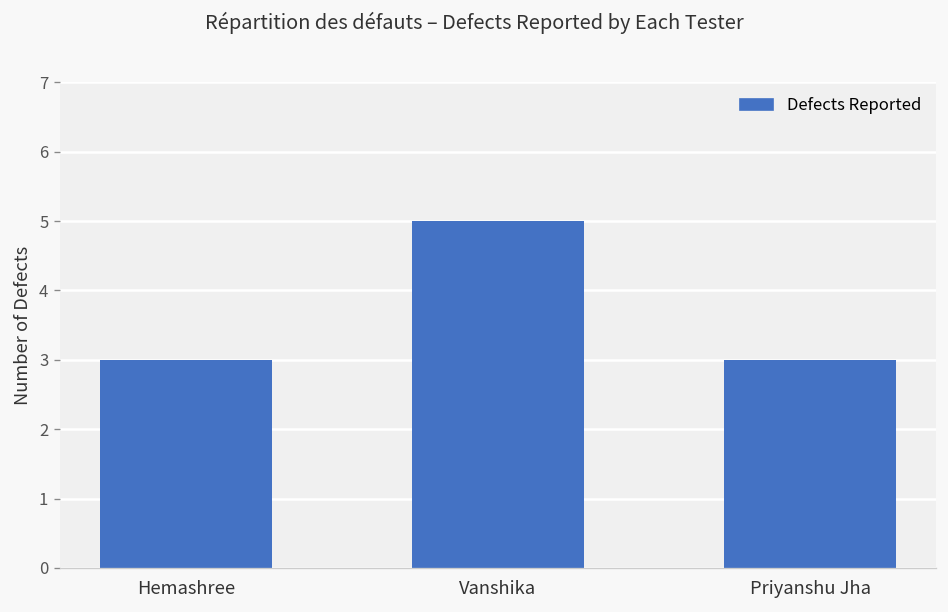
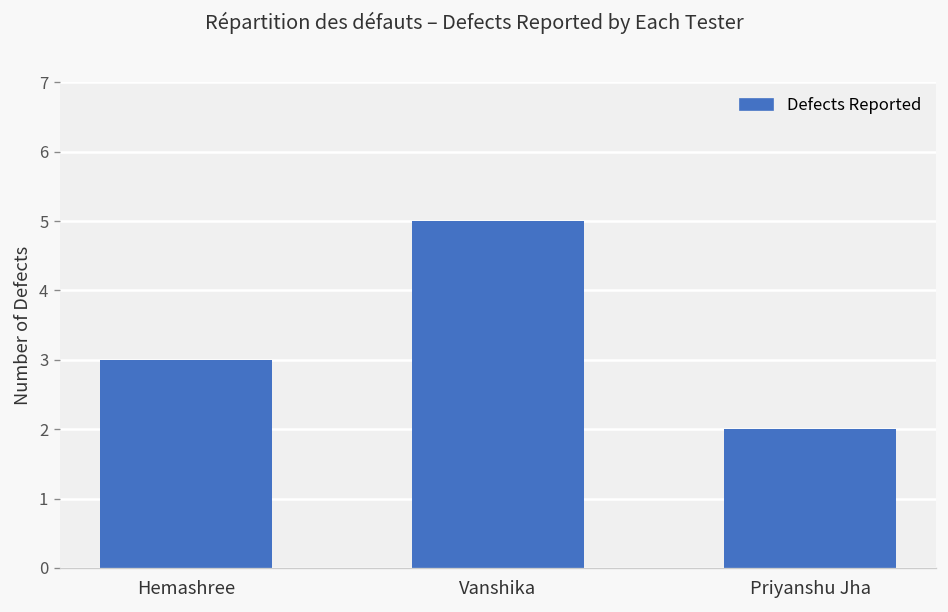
  {
    "Hemashree": 3,
    "Vanshika": 5,
-   "Priyanshu Jha": 3
+   "Priyanshu Jha": 2
  }
